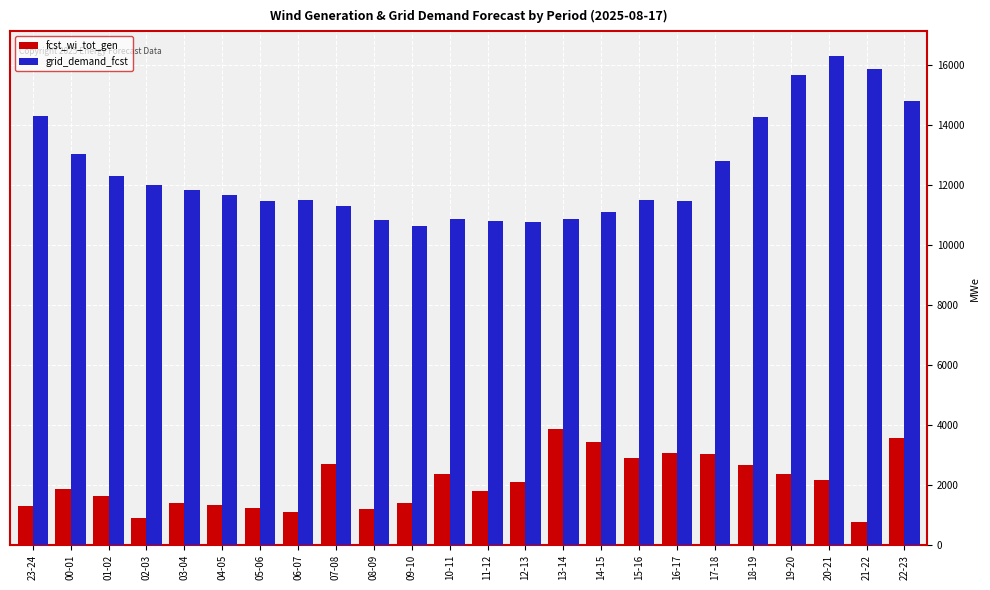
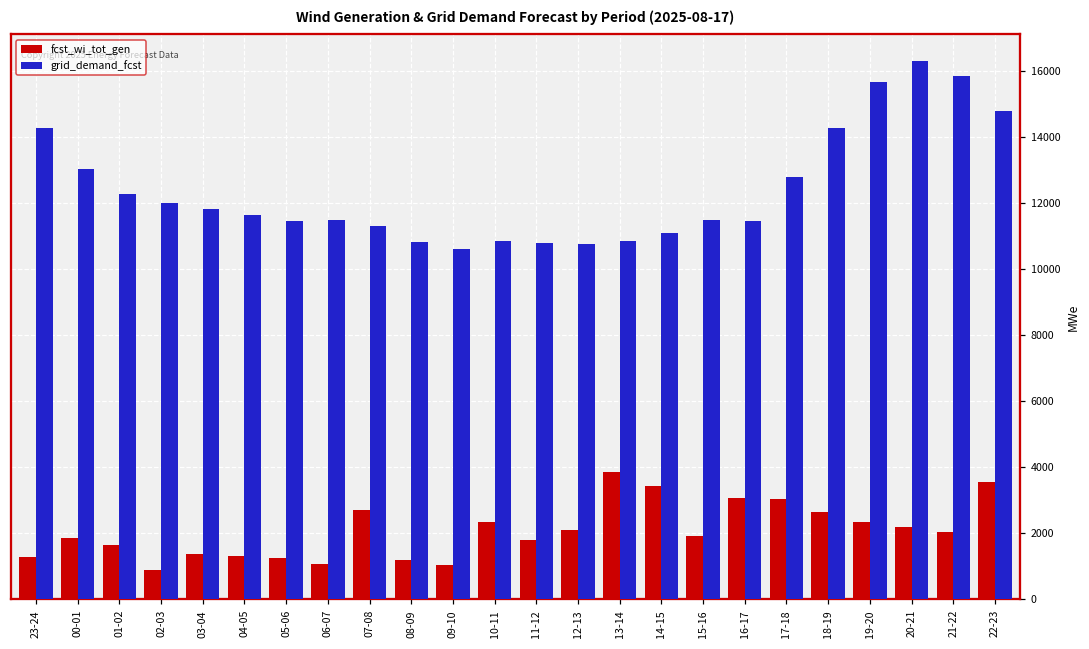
  {
    "fcst_wi_tot_gen": {
      "23-24": 1300,
      "00-01": 1900,
      "01-02": 1600,
      "02-03": 900,
      "03-04": 1400,
      "04-05": 1300,
      "05-06": 1200,
      "06-07": 1100,
      "07-08": 2700,
      "08-09": 1200,
-     "09-10": 1400,
+     "09-10": 1000,
      "10-11": 2400,
      "11-12": 1800,
      "12-13": 2100,
      "13-14": 3900,
      "14-15": 3400,
-     "15-16": 2900,
+     "15-16": 1900,
      "16-17": 3100,
      "17-18": 3000,
      "18-19": 2700,
      "19-20": 2300,
      "20-21": 2200,
-     "21-22": 800,
+     "21-22": 2000,
      "22-23": 3600
    },
    "grid_demand_fcst": {
      "23-24": 14300,
      "00-01": 13000,
      "01-02": 12300,
      "02-03": 12000,
      "03-04": 11800,
      "04-05": 11700,
      "05-06": 11500,
      "06-07": 11500,
      "07-08": 11300,
      "08-09": 10800,
      "09-10": 10600,
      "10-11": 10900,
      "11-12": 10800,
      "12-13": 10800,
      "13-14": 10900,
      "14-15": 11100,
      "15-16": 11500,
      "16-17": 11500,
      "17-18": 12800,
      "18-19": 14300,
      "19-20": 15700,
      "20-21": 16300,
      "21-22": 15900,
      "22-23": 14800
    }
  }
